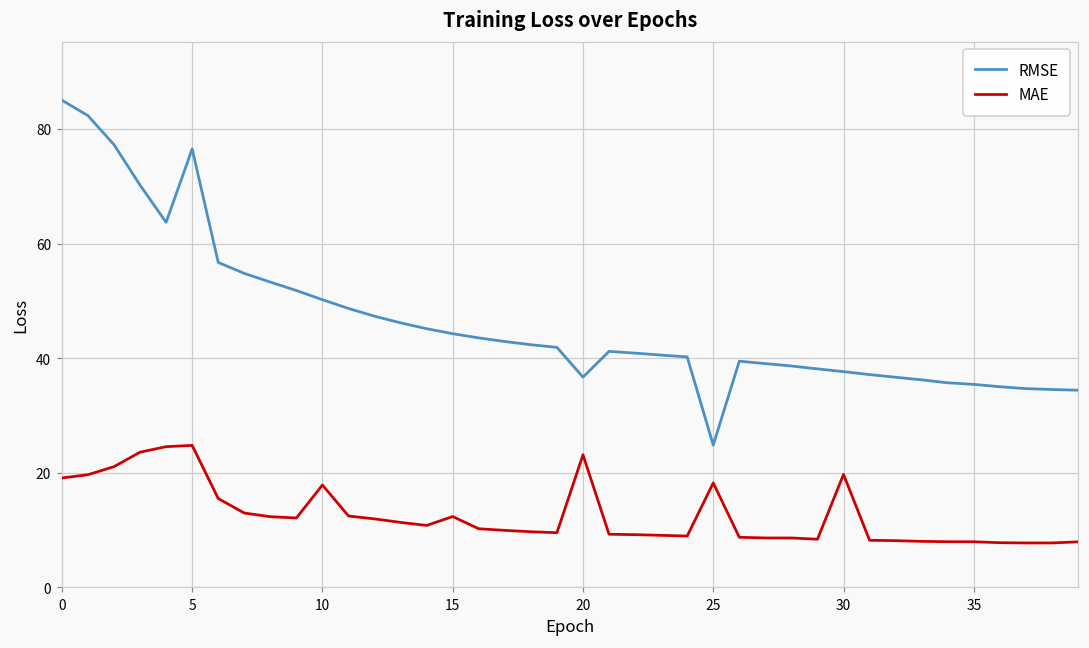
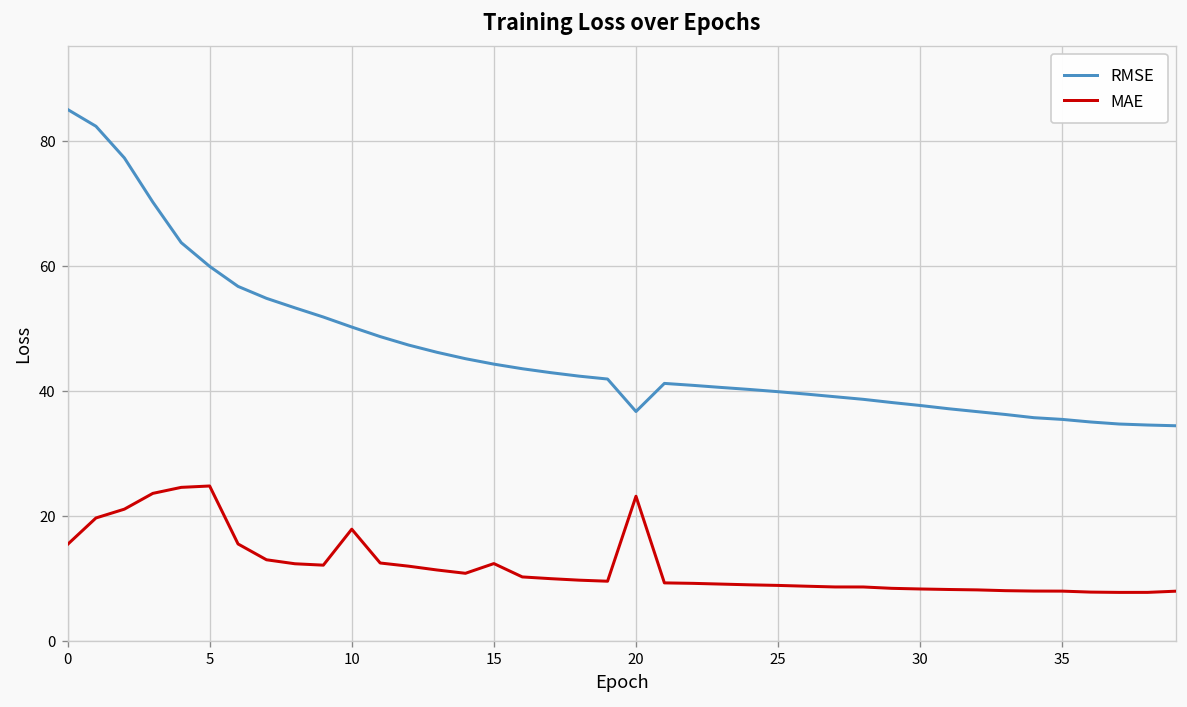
  {
    "RMSE": {
      "0": 85,
-     "5": 77,
+     "5": 60,
      "10": 50,
      "15": 44,
      "20": 37,
-     "25": 25,
+     "25": 40,
      "30": 38,
      "35": 35
    },
    "MAE": {
-     "0": 19,
+     "0": 15,
      "5": 25,
      "10": 18,
      "15": 12,
      "20": 23,
-     "25": 18,
-     "30": 20,
+     "25": 9,
+     "30": 8,
      "35": 8
    }
  }
